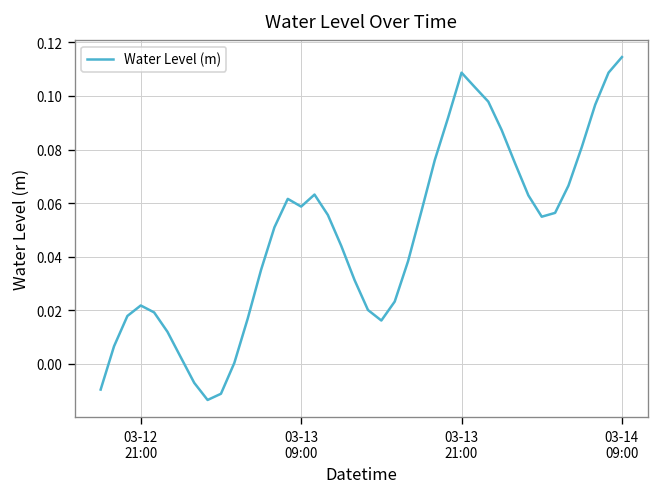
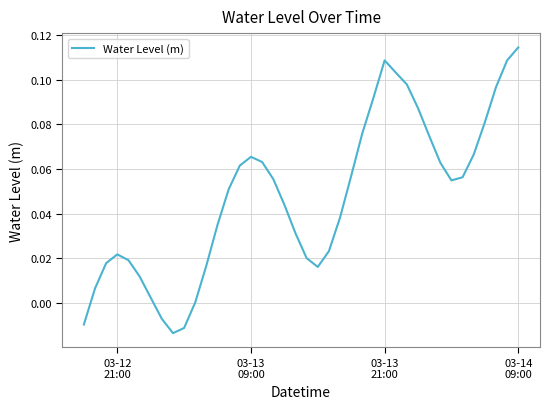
  {
    "03-12 21:00": 0.022,
-   "03-13 09:00": 0.059,
+   "03-13 09:00": 0.065,
    "03-13 21:00": 0.109,
    "03-14 09:00": 0.115
  }
